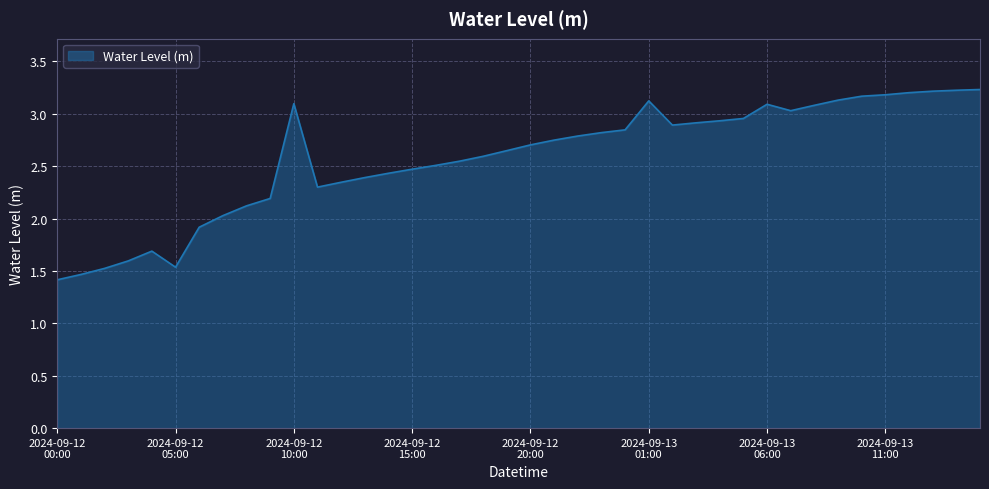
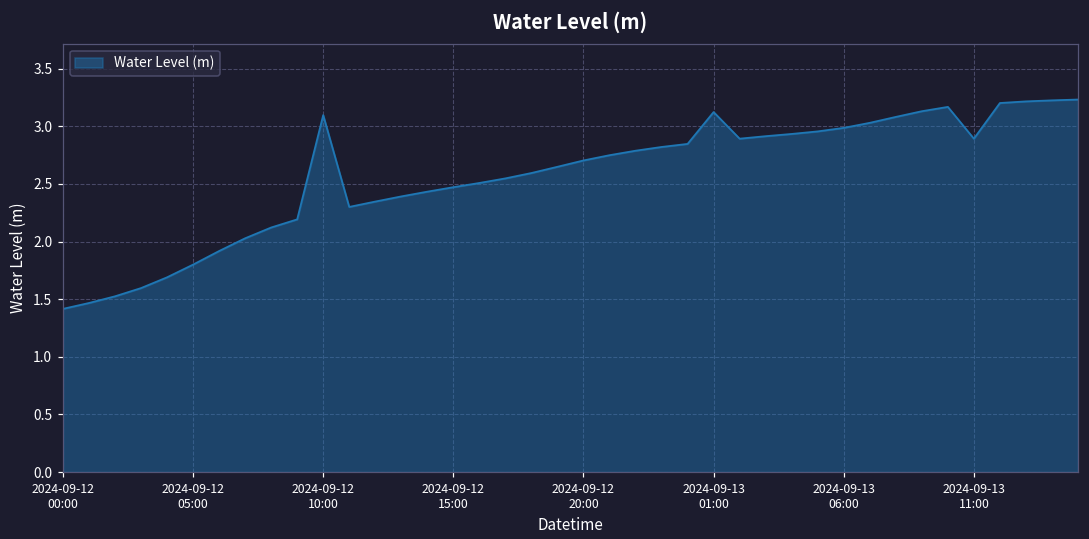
  {
    "2024-09-12 00:00": 1.42,
-   "2024-09-12 05:00": 1.54,
+   "2024-09-12 05:00": 1.80,
    "2024-09-12 10:00": 3.10,
    "2024-09-12 15:00": 2.47,
    "2024-09-12 20:00": 2.70,
    "2024-09-13 01:00": 3.12,
-   "2024-09-13 06:00": 3.09,
-   "2024-09-13 11:00": 3.18
+   "2024-09-13 06:00": 2.99,
+   "2024-09-13 11:00": 2.89
  }
